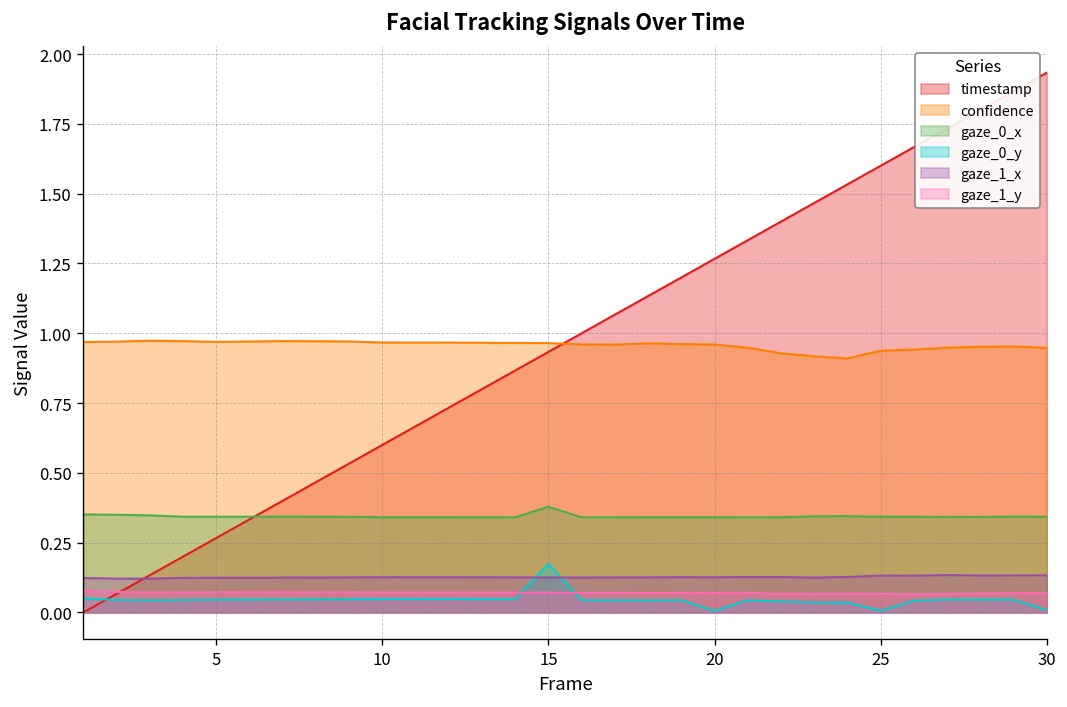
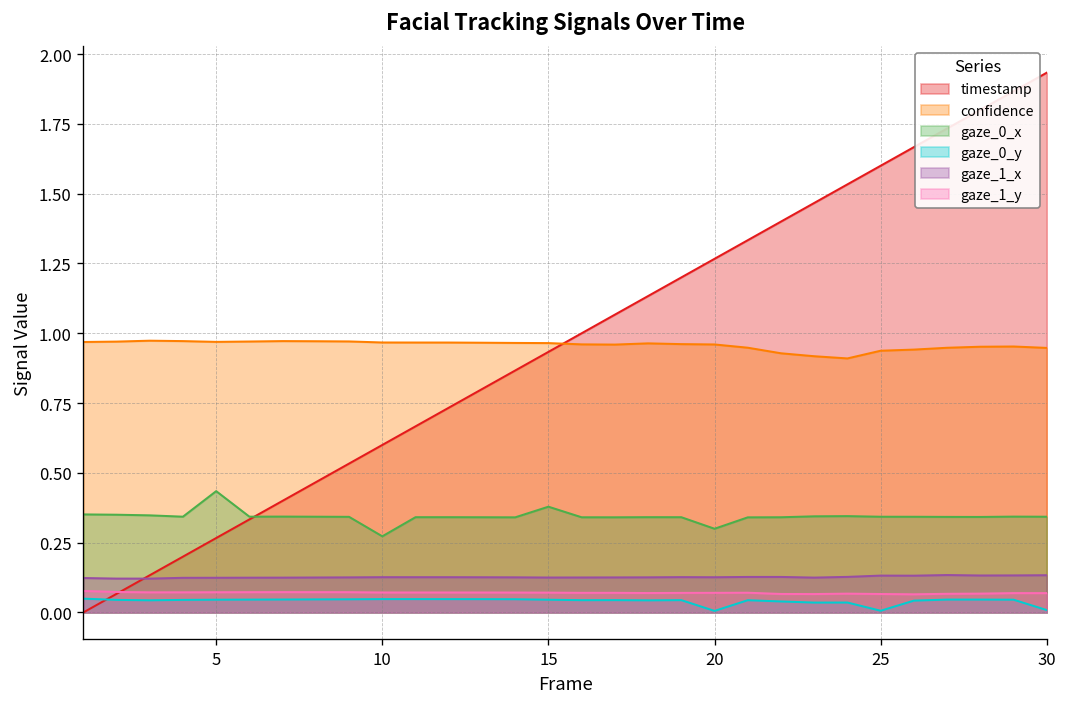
  {
    "gaze_0_x": {
-     "5": 0.34,
-     "10": 0.34,
+     "5": 0.43,
+     "10": 0.27,
      "15": 0.38,
-     "20": 0.34,
+     "20": 0.30,
      "25": 0.34,
      "30": 0.34
    },
    "gaze_0_y": {
      "5": 0.05,
      "10": 0.05,
-     "15": 0.17,
+     "15": 0.05,
      "20": 0.01,
      "25": 0.01,
      "30": 0.01
    }
  }
